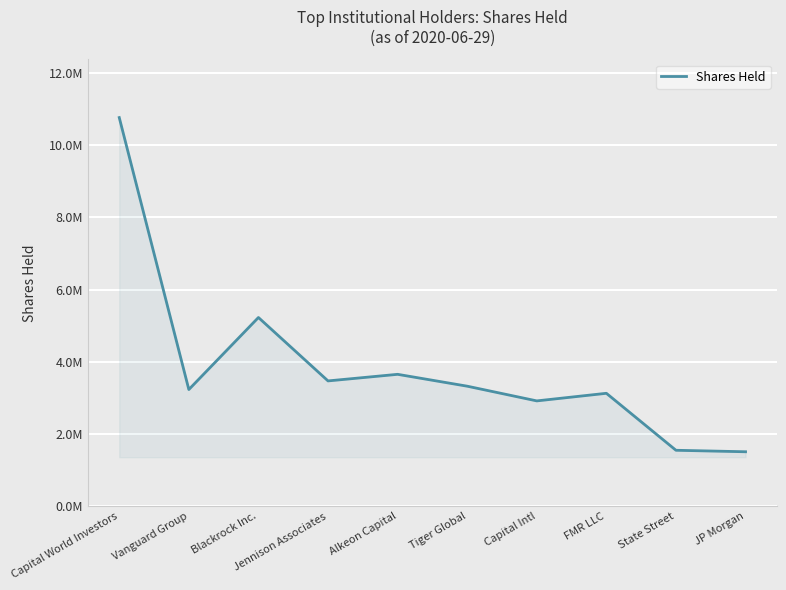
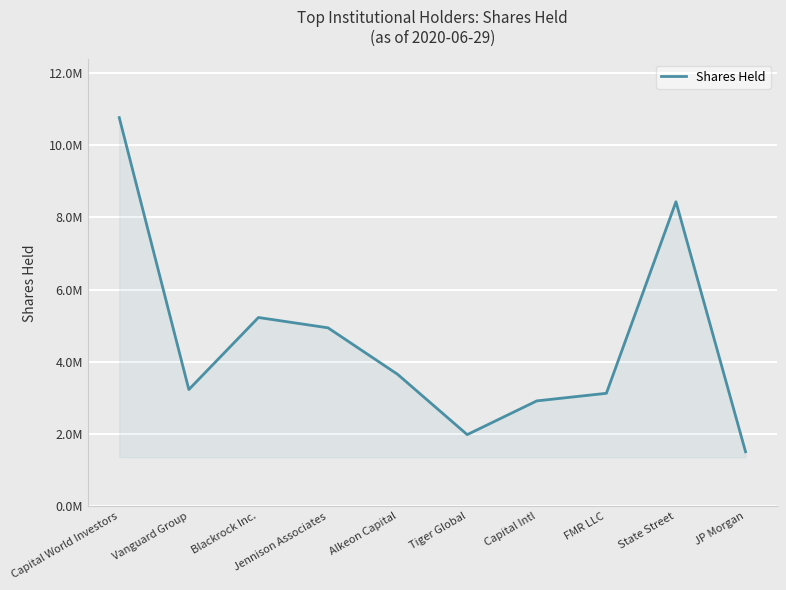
  {
    "Capital World Investors": 10800000,
    "Vanguard Group": 3200000,
    "Blackrock Inc.": 5200000,
-   "Jennison Associates": 3500000,
+   "Jennison Associates": 4900000,
    "Alkeon Capital": 3700000,
-   "Tiger Global": 3300000,
+   "Tiger Global": 2000000,
    "Capital Intl": 2900000,
    "FMR LLC": 3100000,
-   "State Street": 1600000,
+   "State Street": 8400000,
    "JP Morgan": 1500000
  }
